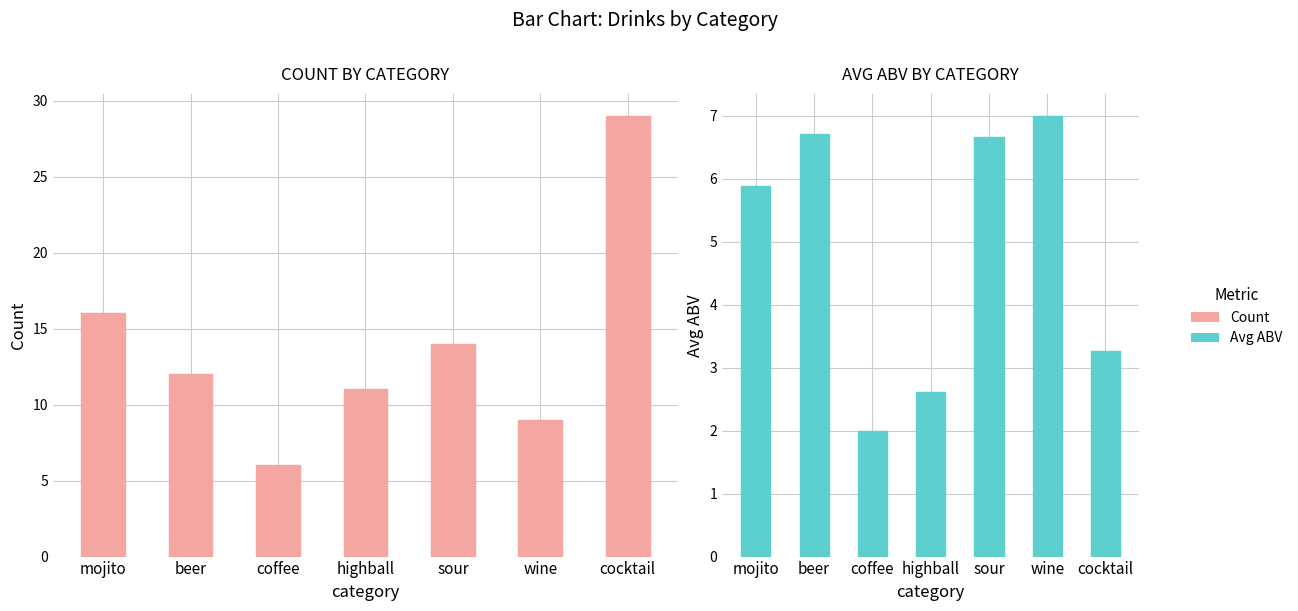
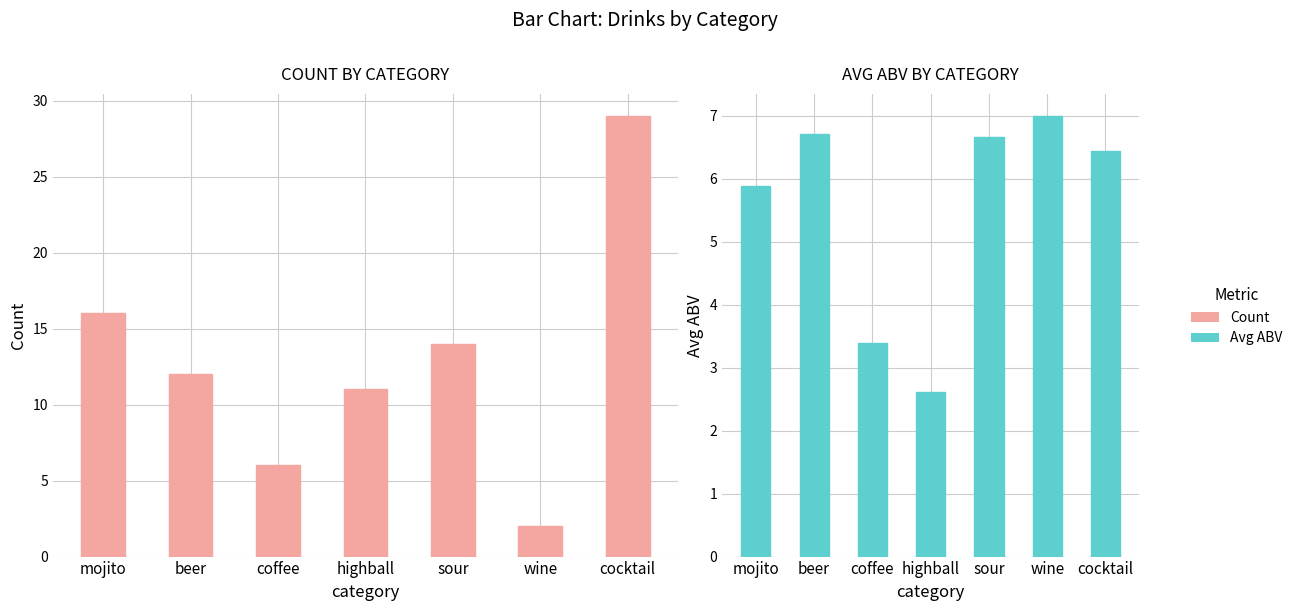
  {
    "COUNT BY CATEGORY": {
      "mojito": 16,
      "beer": 12,
      "coffee": 6,
      "highball": 11,
      "sour": 14,
-     "wine": 9,
+     "wine": 2,
      "cocktail": 29
    },
    "AVG ABV BY CATEGORY": {
      "mojito": 5.9,
      "beer": 6.7,
-     "coffee": 2.0,
+     "coffee": 3.4,
      "highball": 2.6,
      "sour": 6.7,
      "wine": 7.0,
-     "cocktail": 3.3
+     "cocktail": 6.5
    }
  }
